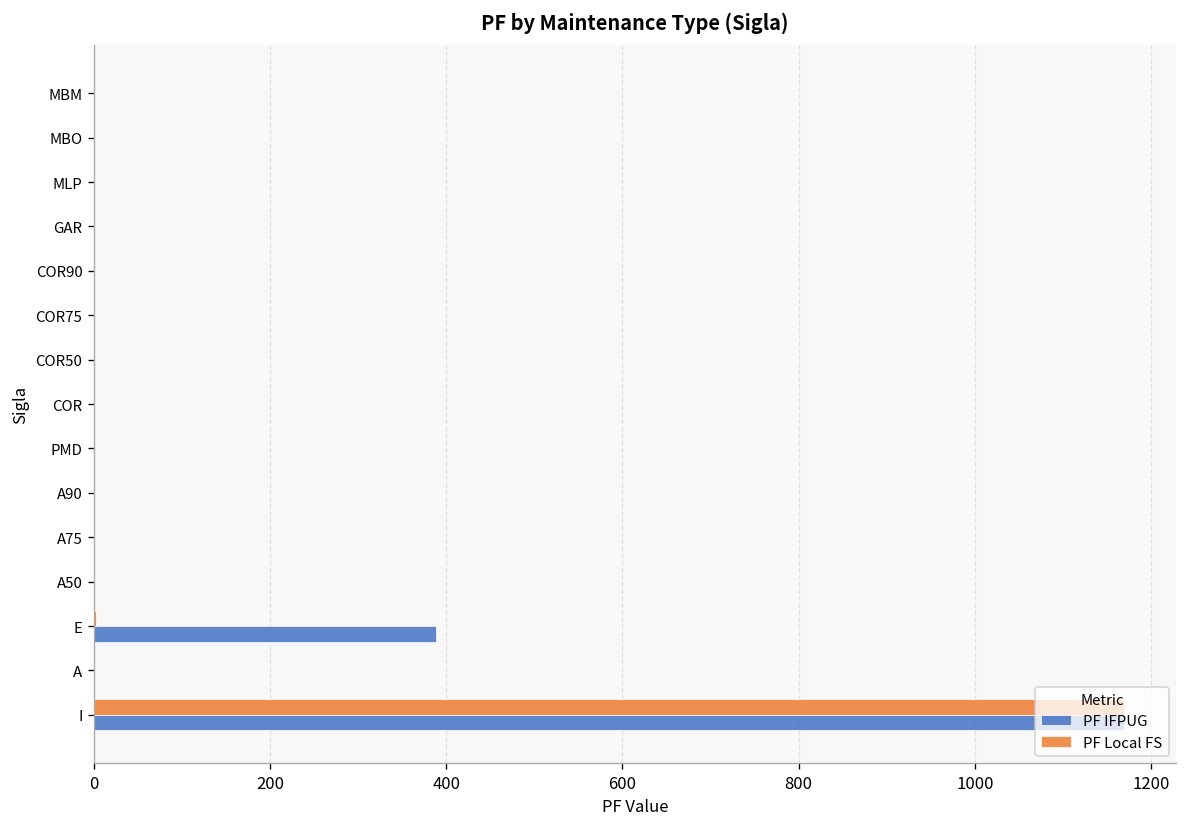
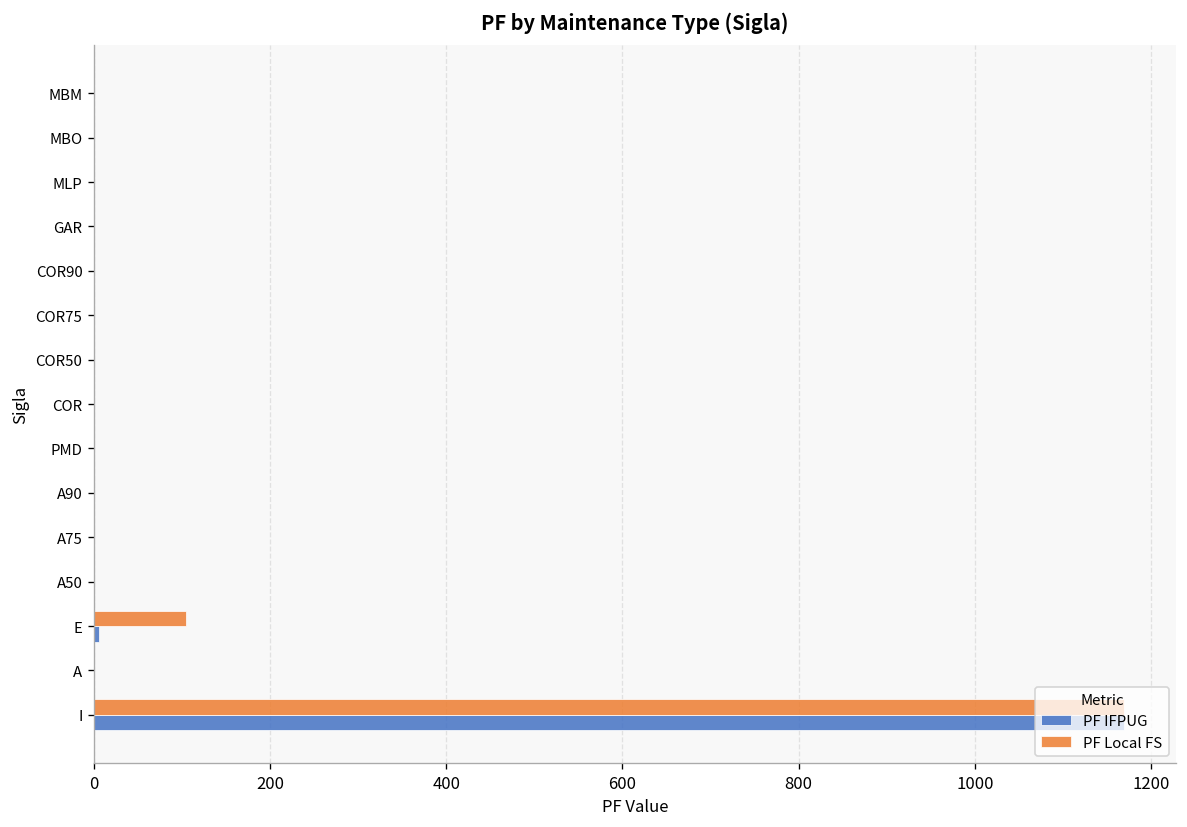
  {
    "PF IFPUG": {
      "MBM": 0,
      "MBO": 0,
      "MLP": 0,
      "GAR": 0,
      "COR90": 0,
      "COR75": 0,
      "COR50": 0,
      "COR": 0,
      "PMD": 0,
      "A90": 0,
      "A75": 0,
      "A50": 0,
-     "E": 390,
+     "E": 10,
      "A": 0
    },
    "PF Local FS": {
      "MBM": 0,
      "MBO": 0,
      "MLP": 0,
      "GAR": 0,
      "COR90": 0,
      "COR75": 0,
      "COR50": 0,
      "COR": 0,
      "PMD": 0,
      "A90": 0,
      "A75": 0,
      "A50": 0,
-     "E": 0,
+     "E": 100,
      "A": 0
    }
  }
